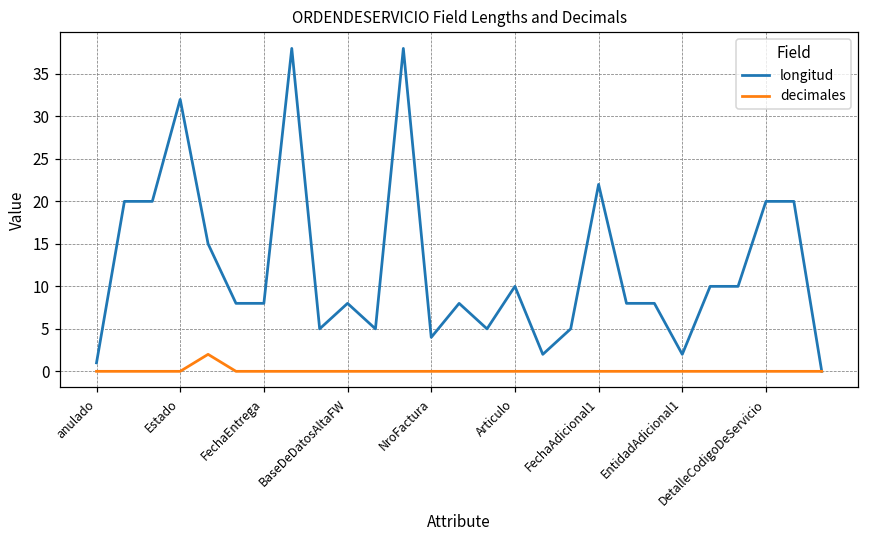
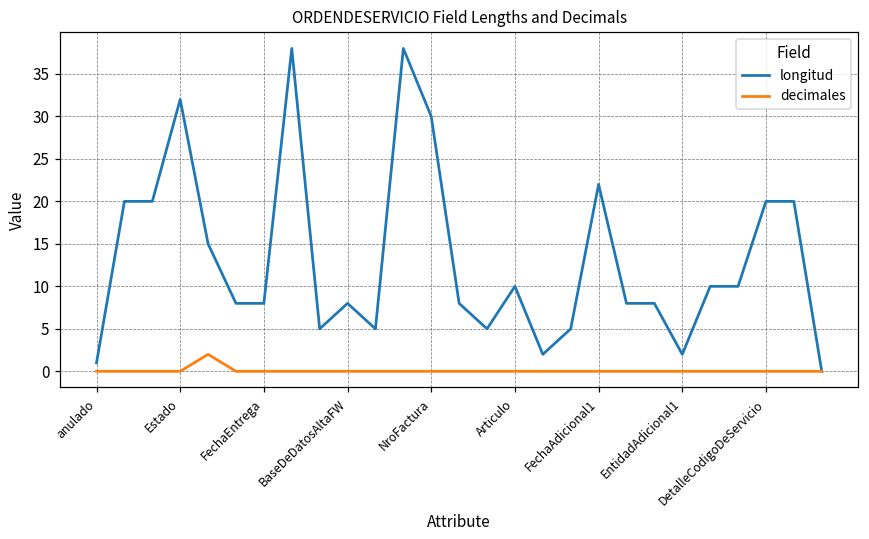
  {
    "longitud": {
      "anulado": 1,
      "Estado": 32,
      "FechaEntrega": 8,
      "BaseDeDatosAltaFW": 8,
-     "NroFactura": 4,
+     "NroFactura": 30,
      "Articulo": 10,
      "FechaAdicional1": 22,
      "EntidadAdicional1": 2,
      "DetalleCodigoDeServicio": 20
    },
    "decimales": {
      "anulado": 0,
      "Estado": 0,
      "FechaEntrega": 0,
      "BaseDeDatosAltaFW": 0,
      "NroFactura": 0,
      "Articulo": 0,
      "FechaAdicional1": 0,
      "EntidadAdicional1": 0,
      "DetalleCodigoDeServicio": 0
    }
  }
